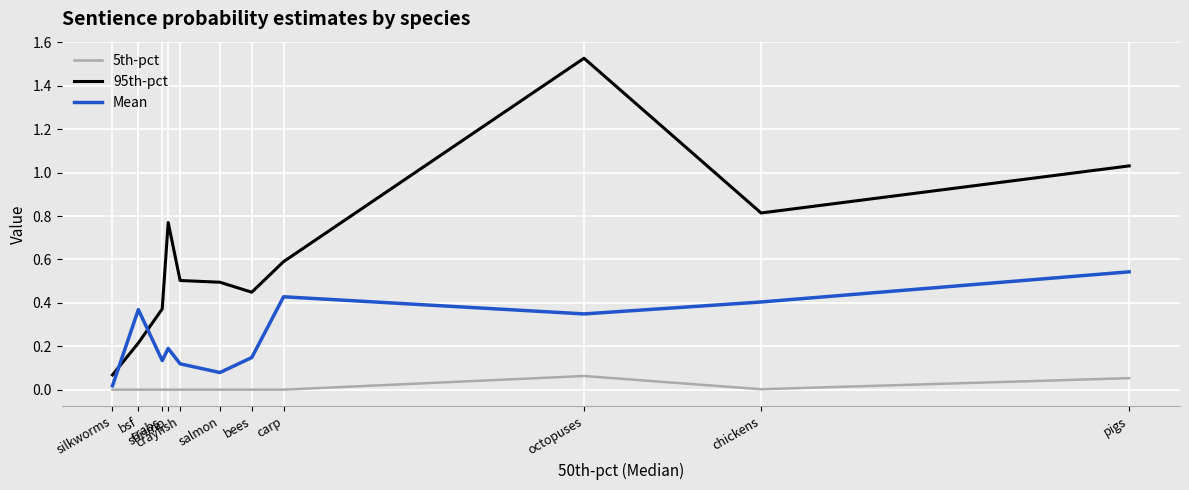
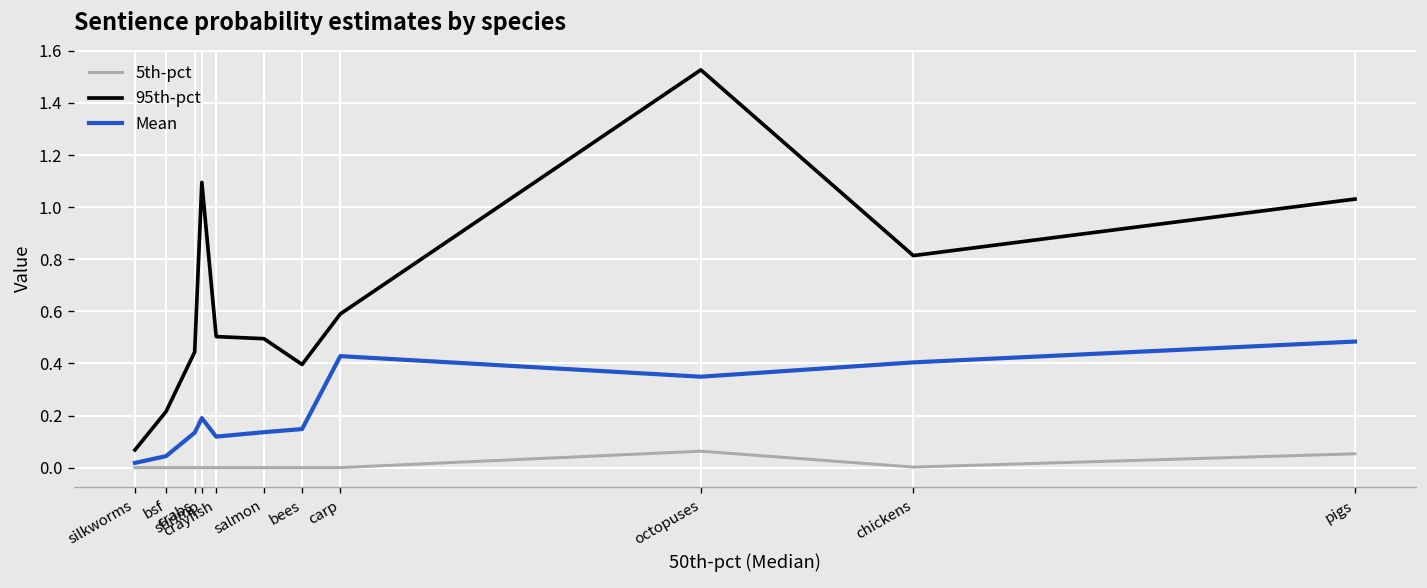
  {
    "5th-pct": {
      "silkworms": 0.00,
      "bsf": 0.00,
      "crabs": 0.00,
      "shrimp": 0.00,
      "crayfish": 0.00,
      "salmon": 0.00,
      "bees": 0.00,
      "carp": 0.00,
      "octopuses": 0.06,
      "chickens": 0.00,
      "pigs": 0.05
    },
    "95th-pct": {
      "silkworms": 0.07,
      "bsf": 0.22,
-     "crabs": 0.37,
-     "shrimp": 0.77,
+     "crabs": 0.44,
+     "shrimp": 1.10,
      "crayfish": 0.50,
      "salmon": 0.50,
-     "bees": 0.45,
+     "bees": 0.40,
      "carp": 0.59,
      "octopuses": 1.53,
      "chickens": 0.81,
      "pigs": 1.03
    },
    "Mean": {
      "silkworms": 0.02,
-     "bsf": 0.37,
+     "bsf": 0.04,
      "crabs": 0.13,
      "shrimp": 0.19,
      "crayfish": 0.12,
-     "salmon": 0.08,
+     "salmon": 0.14,
      "bees": 0.15,
      "carp": 0.43,
      "octopuses": 0.35,
      "chickens": 0.40,
-     "pigs": 0.54
+     "pigs": 0.48
    }
  }
